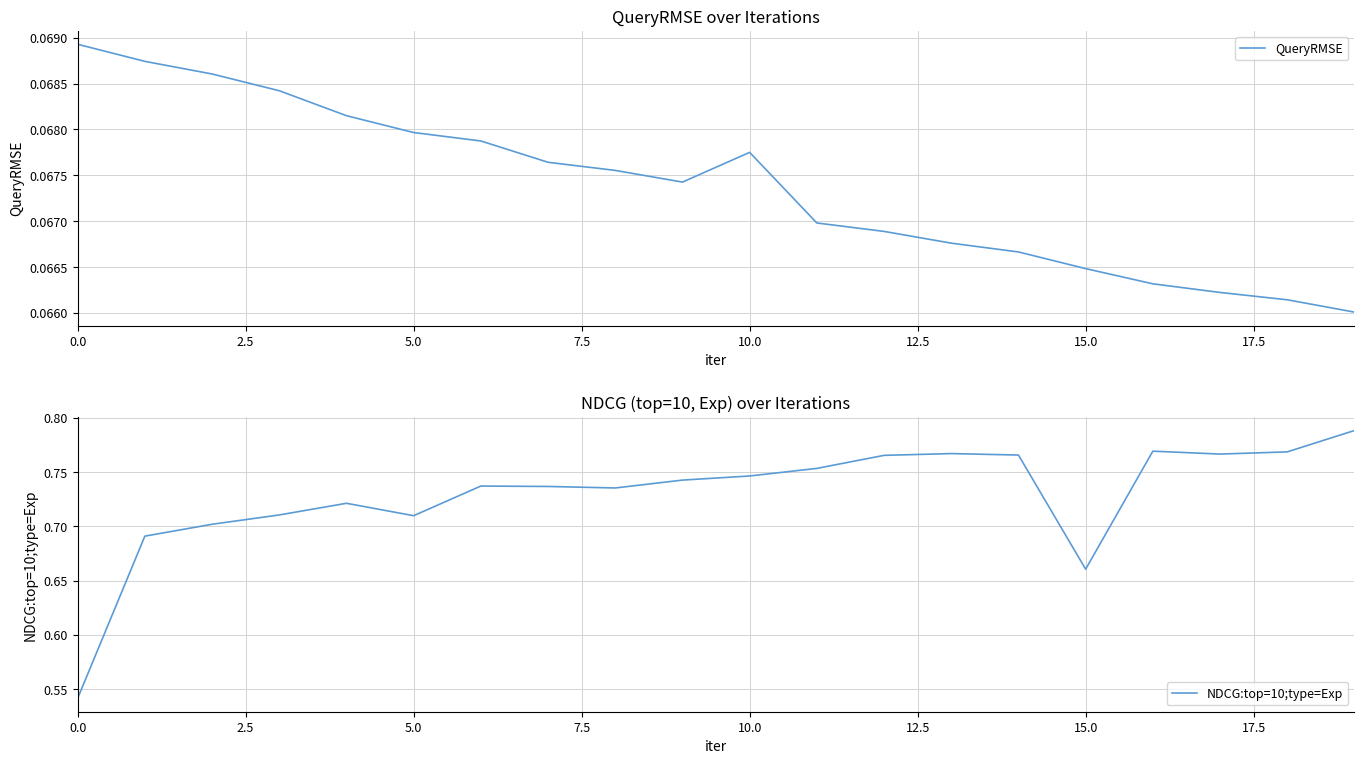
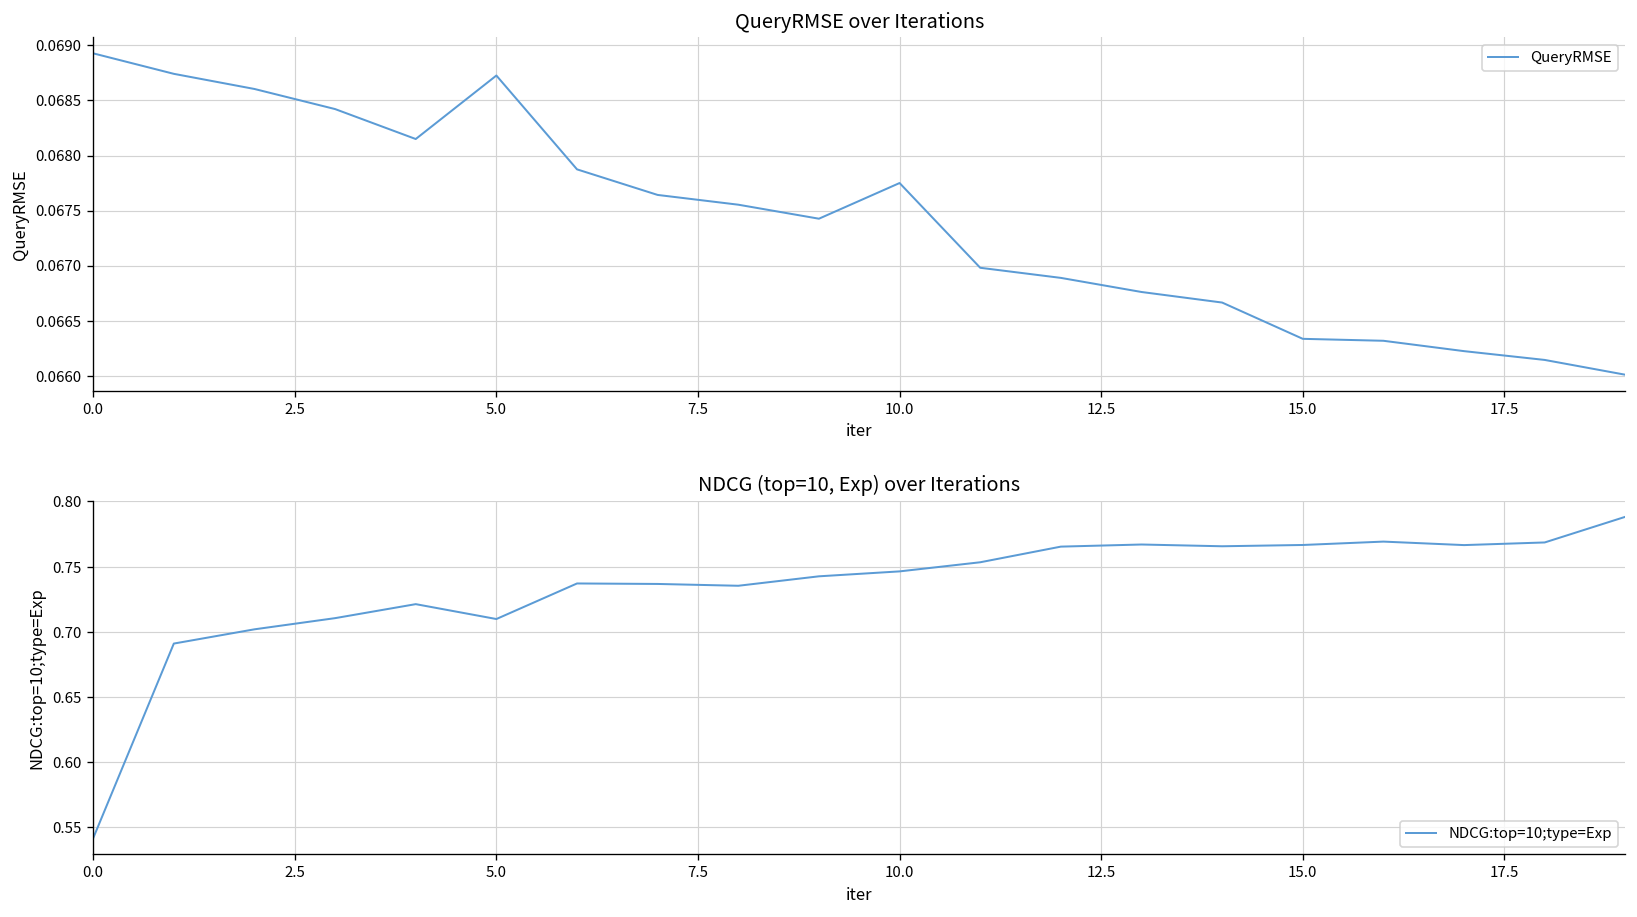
  {
    "QueryRMSE over Iterations": {
      "0.0": 0.0689,
-     "5.0": 0.0680,
+     "5.0": 0.0687,
      "10.0": 0.0678,
-     "15.0": 0.0665
+     "15.0": 0.0663
    },
    "NDCG (top=10, Exp) over Iterations": {
      "0.0": 0.542,
      "5.0": 0.710,
      "10.0": 0.746,
-     "15.0": 0.661
+     "15.0": 0.767
    }
  }
